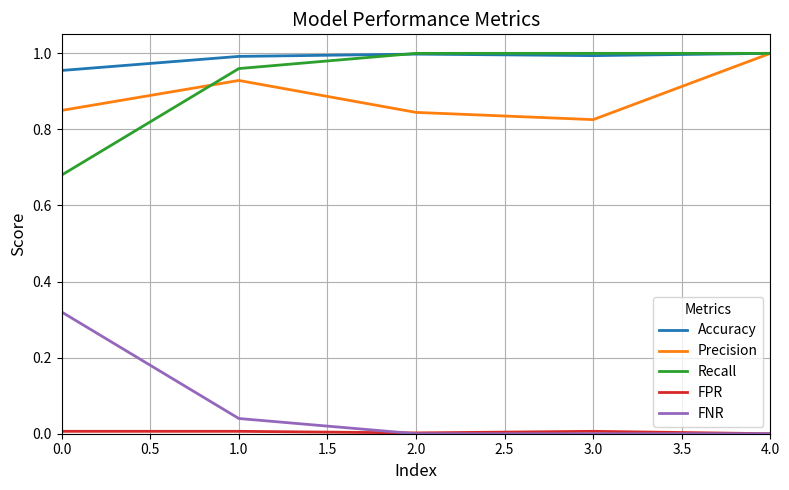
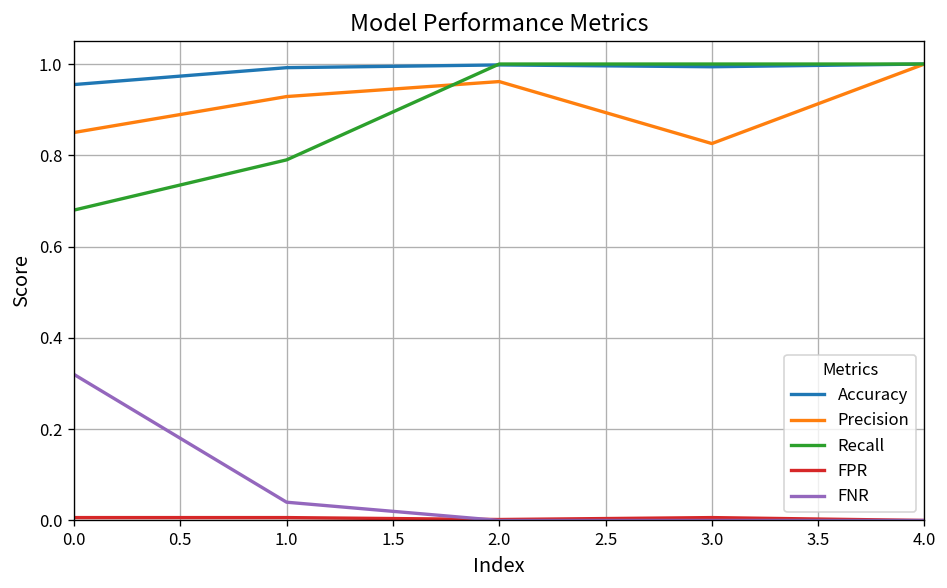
  {
    "Accuracy": {
      "0.0": 0.96,
      "1.0": 0.99
    },
    "Precision": {
      "0.0": 0.85,
      "1.0": 0.93,
-     "2.0": 0.84,
+     "2.0": 0.96,
      "3.0": 0.83
    },
    "Recall": {
      "0.0": 0.68,
-     "1.0": 0.96
+     "1.0": 0.79
    },
    "FPR": {
      "0.0": 0.01,
      "1.0": 0.01
    },
    "FNR": {
      "0.0": 0.32,
      "1.0": 0.04
    }
  }
